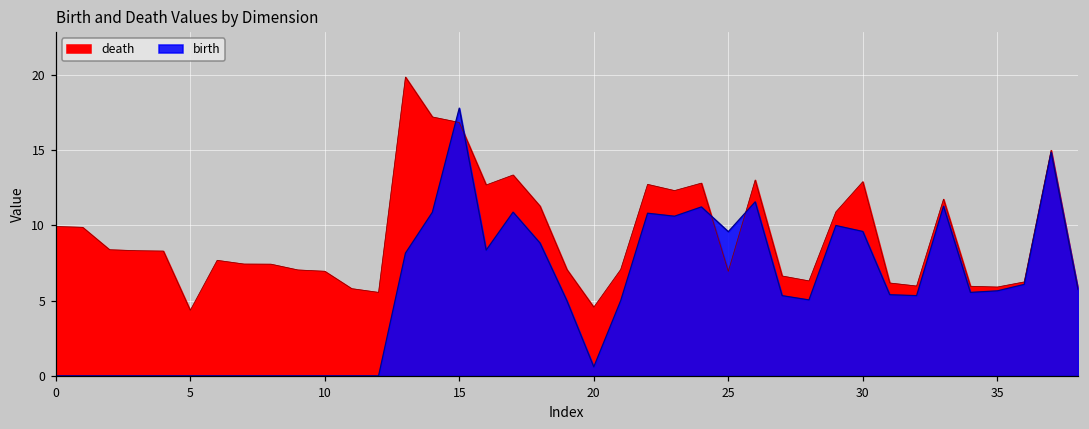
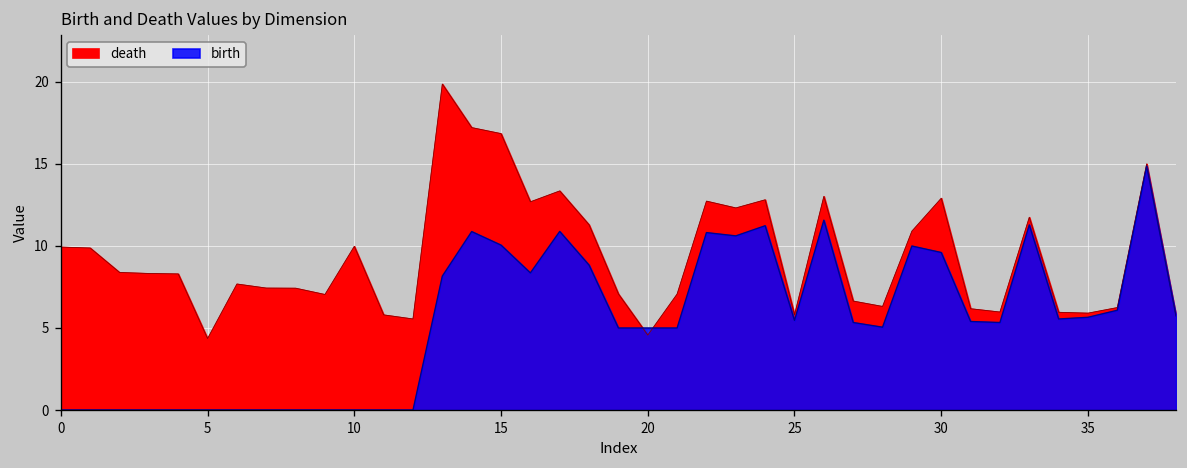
  {
    "death": {
      "0": 9.9,
      "5": 4.4,
-     "10": 7.0,
+     "10": 10.0,
      "15": 16.8,
      "20": 4.6,
-     "25": 6.9,
+     "25": 5.8,
      "30": 12.9,
      "35": 5.9
    },
    "birth": {
      "0": 0.0,
      "5": 0.0,
      "10": 0.0,
-     "15": 17.8,
-     "20": 0.6,
-     "25": 9.6,
+     "15": 10.1,
+     "20": 5.0,
+     "25": 5.5,
      "30": 9.6,
      "35": 5.7
    }
  }
